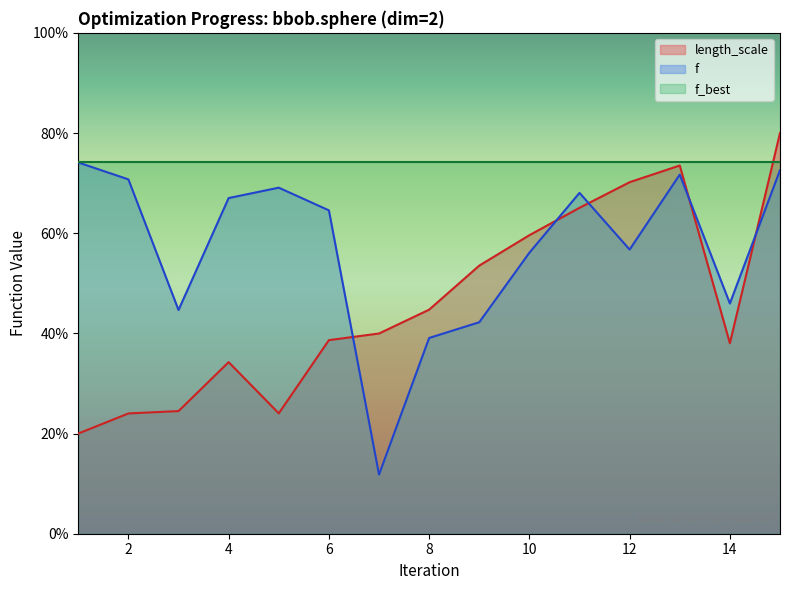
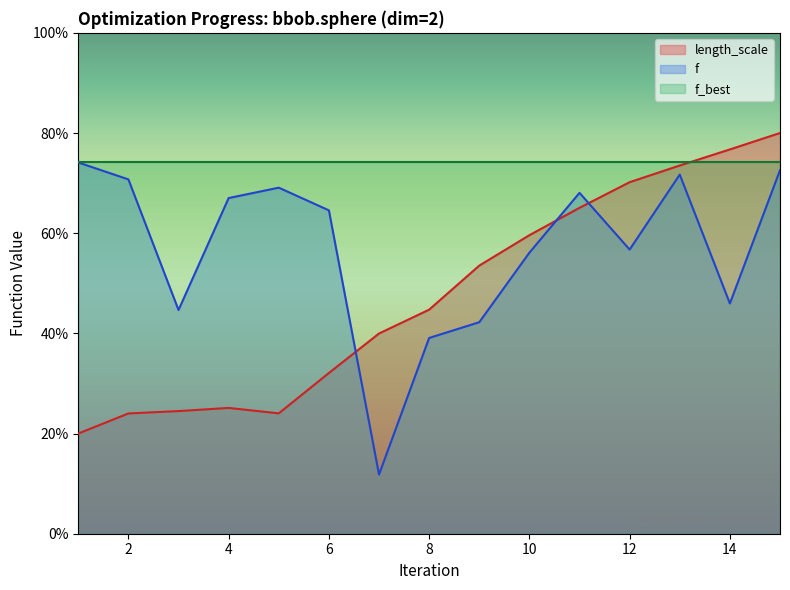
  {
    "length_scale": {
      "2": "24%",
-     "4": "34%",
-     "6": "39%",
+     "4": "25%",
+     "6": "32%",
      "8": "45%",
      "10": "60%",
      "12": "70%",
-     "14": "38%"
+     "14": "77%"
    },
    "f": {
      "2": "71%",
      "4": "67%",
      "6": "65%",
      "8": "39%",
      "10": "56%",
      "12": "57%",
      "14": "46%"
    },
    "f_best": {
      "2": "74%",
      "4": "74%",
      "6": "74%",
      "8": "74%",
      "10": "74%",
      "12": "74%",
      "14": "74%"
    }
  }
